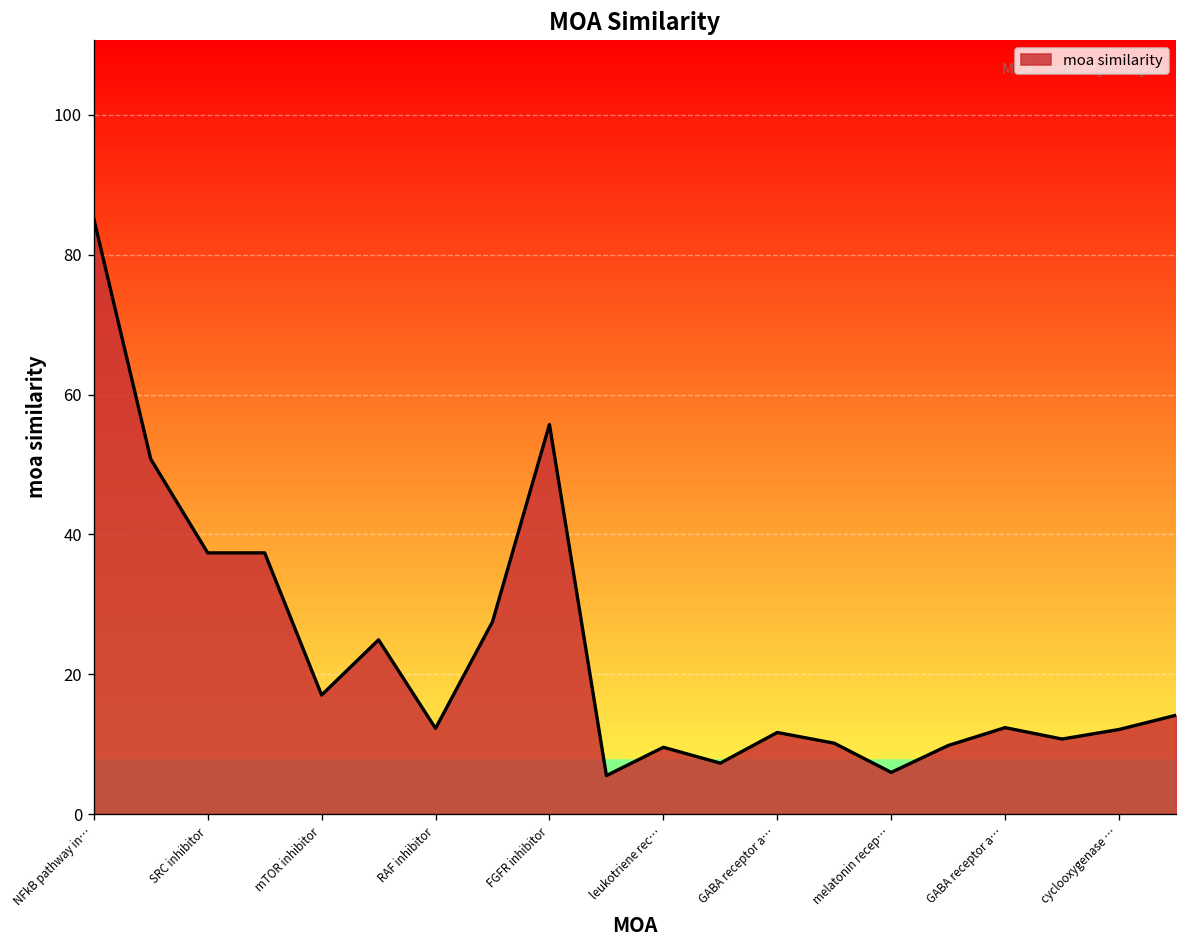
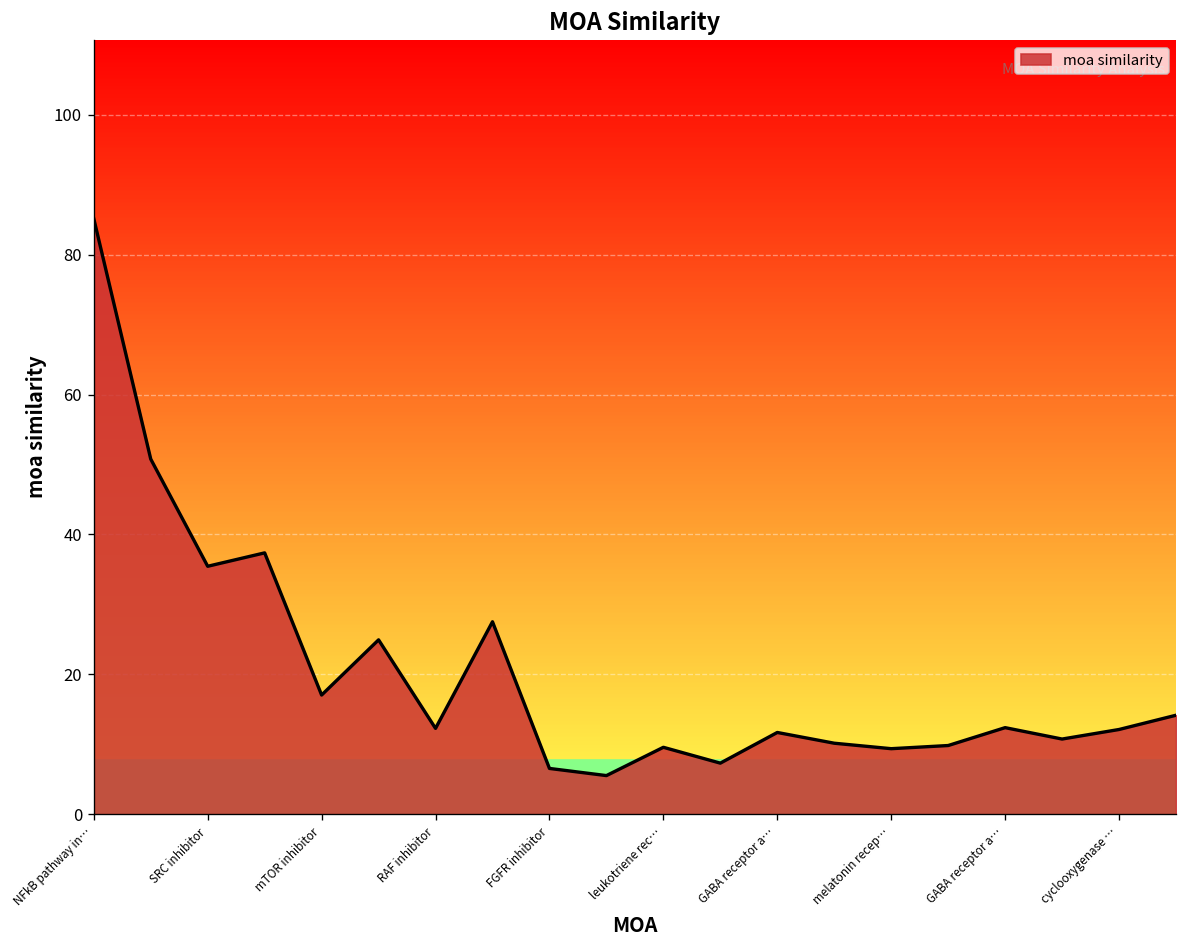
  {
    "NFkB pathway in…": 85,
-   "SRC inhibitor": 37,
+   "SRC inhibitor": 35,
    "mTOR inhibitor": 17,
    "RAF inhibitor": 12,
-   "FGFR inhibitor": 56,
+   "FGFR inhibitor": 7,
    "leukotriene rec…": 10,
-   "melatonin recep…": 6,
+   "melatonin recep…": 9,
    "cyclooxygenase …": 12
  }
